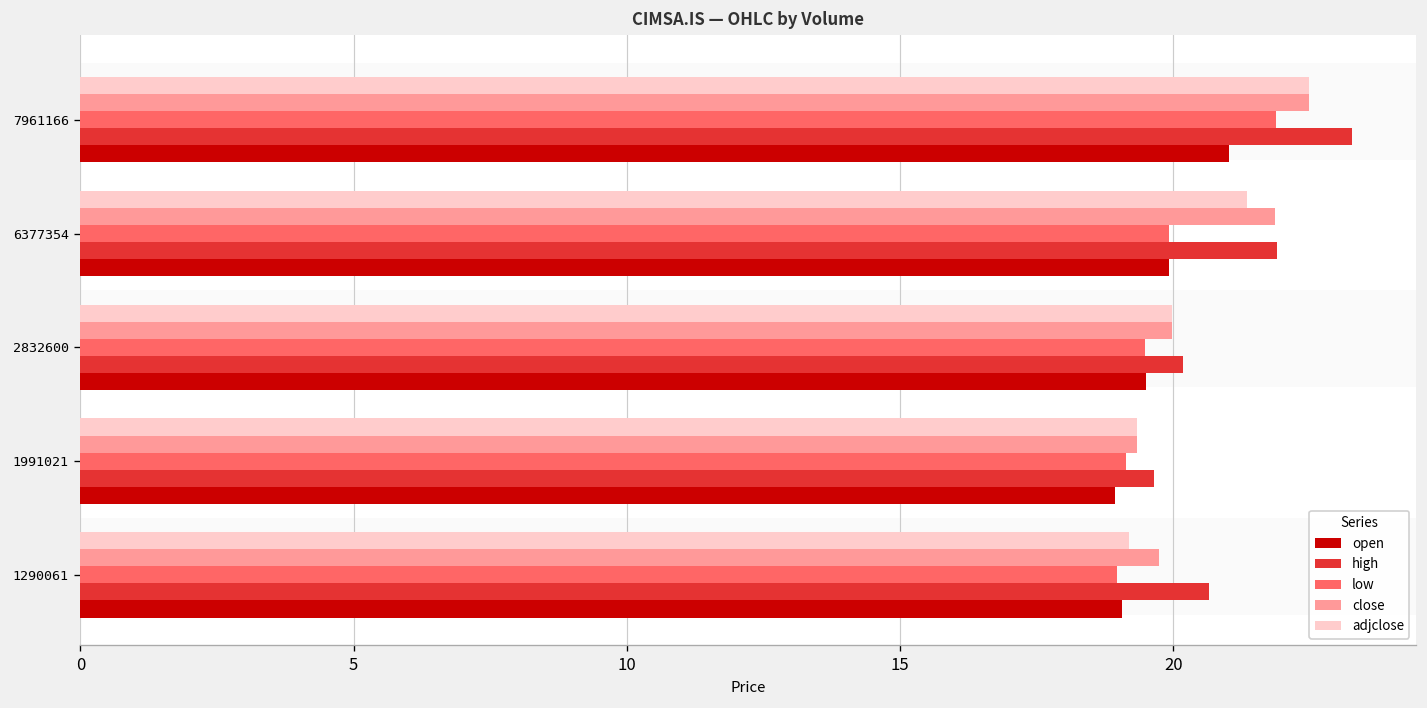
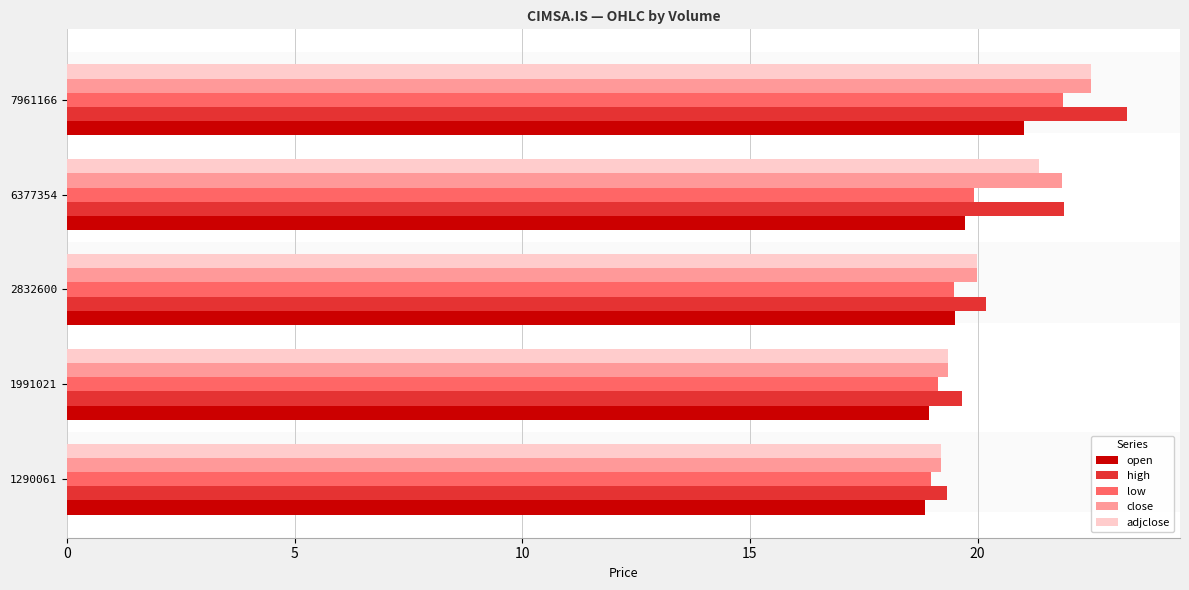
  {
    "open": {
      "7961166": 21.0,
-     "6377354": 19.9,
+     "6377354": 19.7,
      "2832600": 19.5,
      "1991021": 18.9,
-     "1290061": 19.1
+     "1290061": 18.8
    },
    "high": {
      "7961166": 23.3,
      "6377354": 21.9,
      "2832600": 20.2,
      "1991021": 19.6,
-     "1290061": 20.7
+     "1290061": 19.3
    },
    "low": {
      "7961166": 21.9,
      "6377354": 19.9,
      "2832600": 19.5,
      "1991021": 19.1,
      "1290061": 19.0
    },
    "close": {
      "7961166": 22.5,
      "6377354": 21.9,
      "2832600": 20.0,
      "1991021": 19.3,
-     "1290061": 19.7
+     "1290061": 19.2
    },
    "adjclose": {
      "7961166": 22.5,
      "6377354": 21.3,
      "2832600": 20.0,
      "1991021": 19.3,
      "1290061": 19.2
    }
  }
